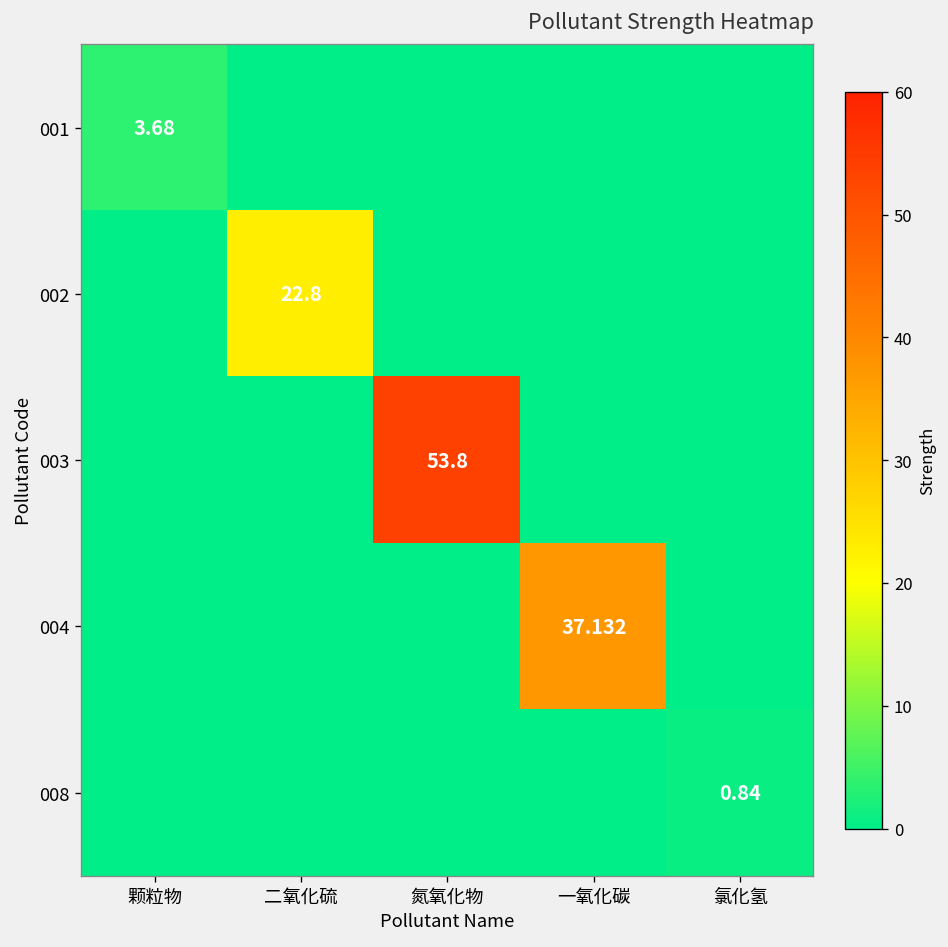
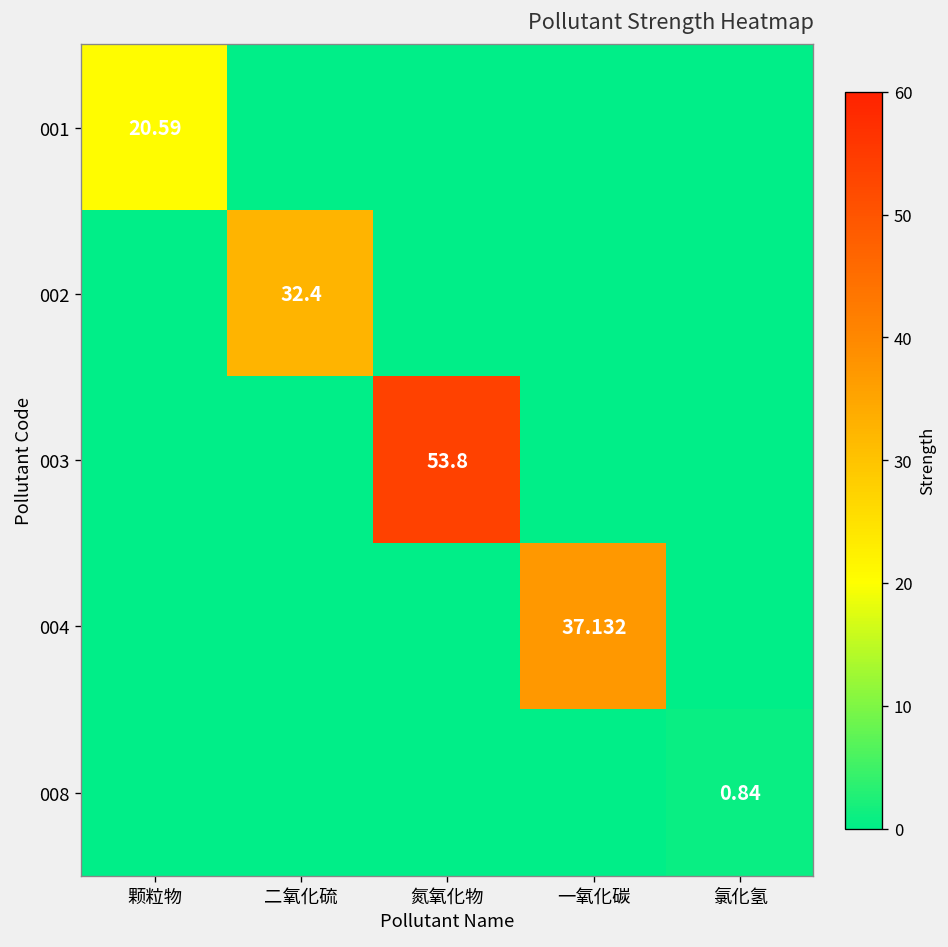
  {
    "001": {
-     "颗粒物": 3.68
+     "颗粒物": 20.59
    },
    "002": {
-     "二氧化硫": 22.8
+     "二氧化硫": 32.4
    },
    "003": {
      "氮氧化物": 53.8
    },
    "004": {
      "一氧化碳": 37.132
    },
    "008": {
      "氯化氢": 0.84
    }
  }
